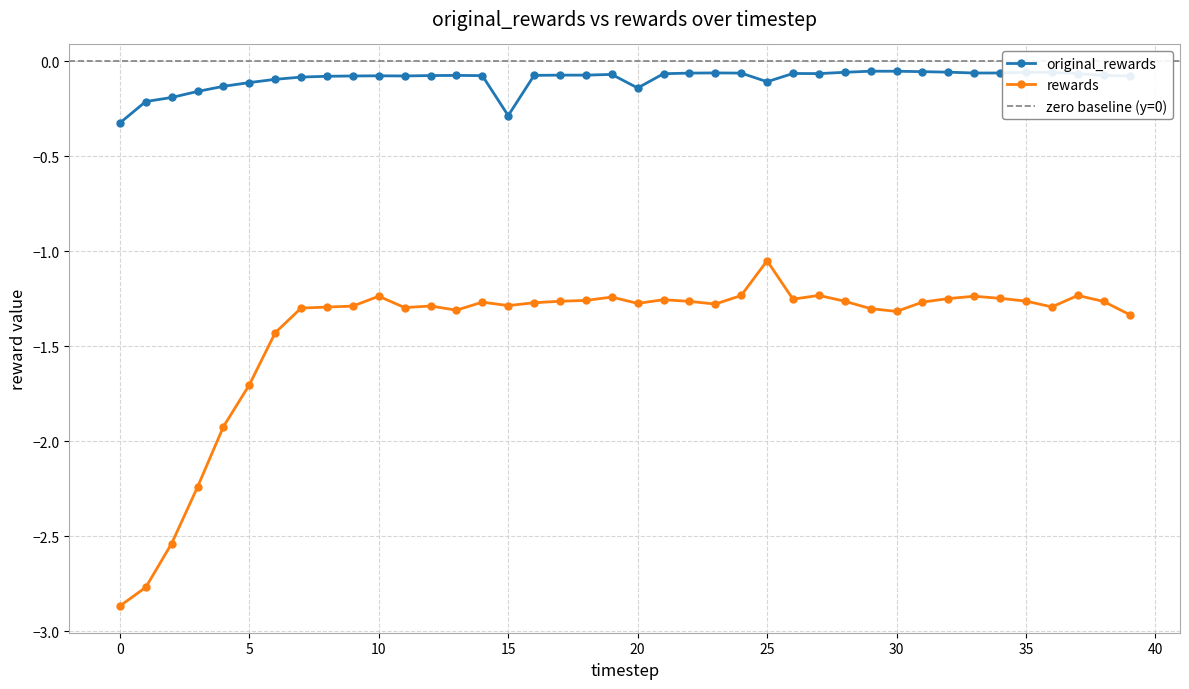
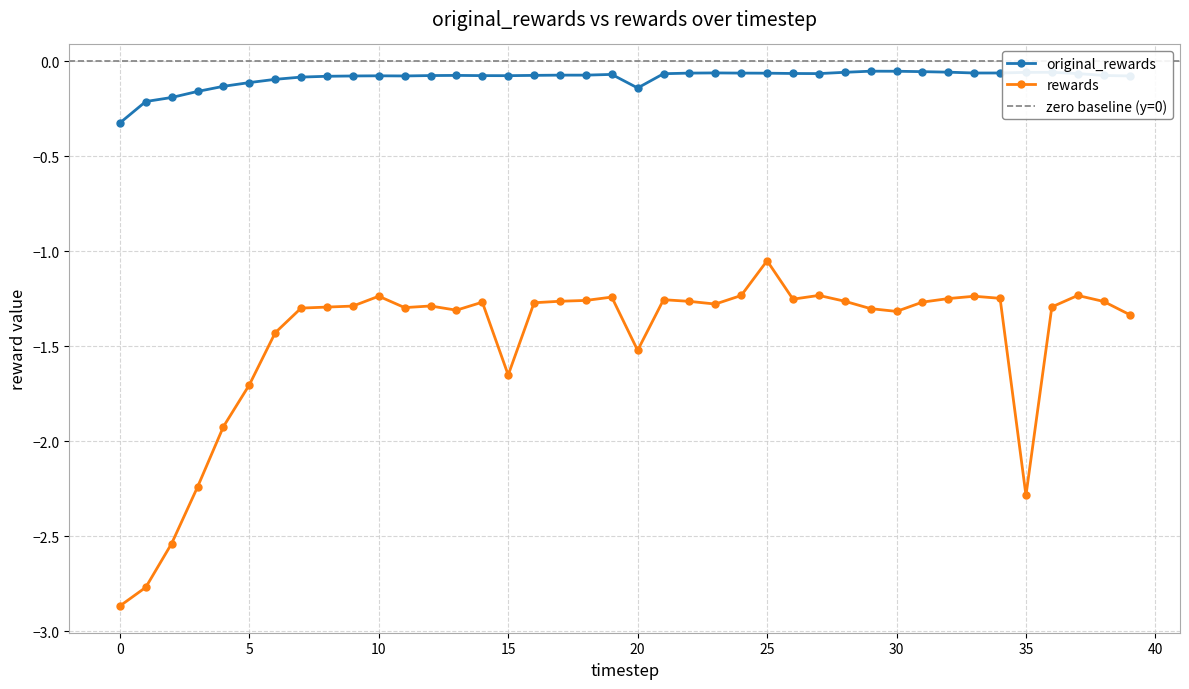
  {
    "original_rewards": {
      "0": -0.32,
      "5": -0.11,
      "10": -0.08,
-     "15": -0.29,
+     "15": -0.07,
      "20": -0.14,
-     "25": -0.11,
+     "25": -0.06,
      "30": -0.05
    },
    "rewards": {
      "0": -2.87,
      "5": -1.70,
      "10": -1.24,
-     "15": -1.29,
-     "20": -1.27,
+     "15": -1.65,
+     "20": -1.52,
      "25": -1.05,
      "30": -1.32,
-     "35": -1.26
+     "35": -2.29
    }
  }
